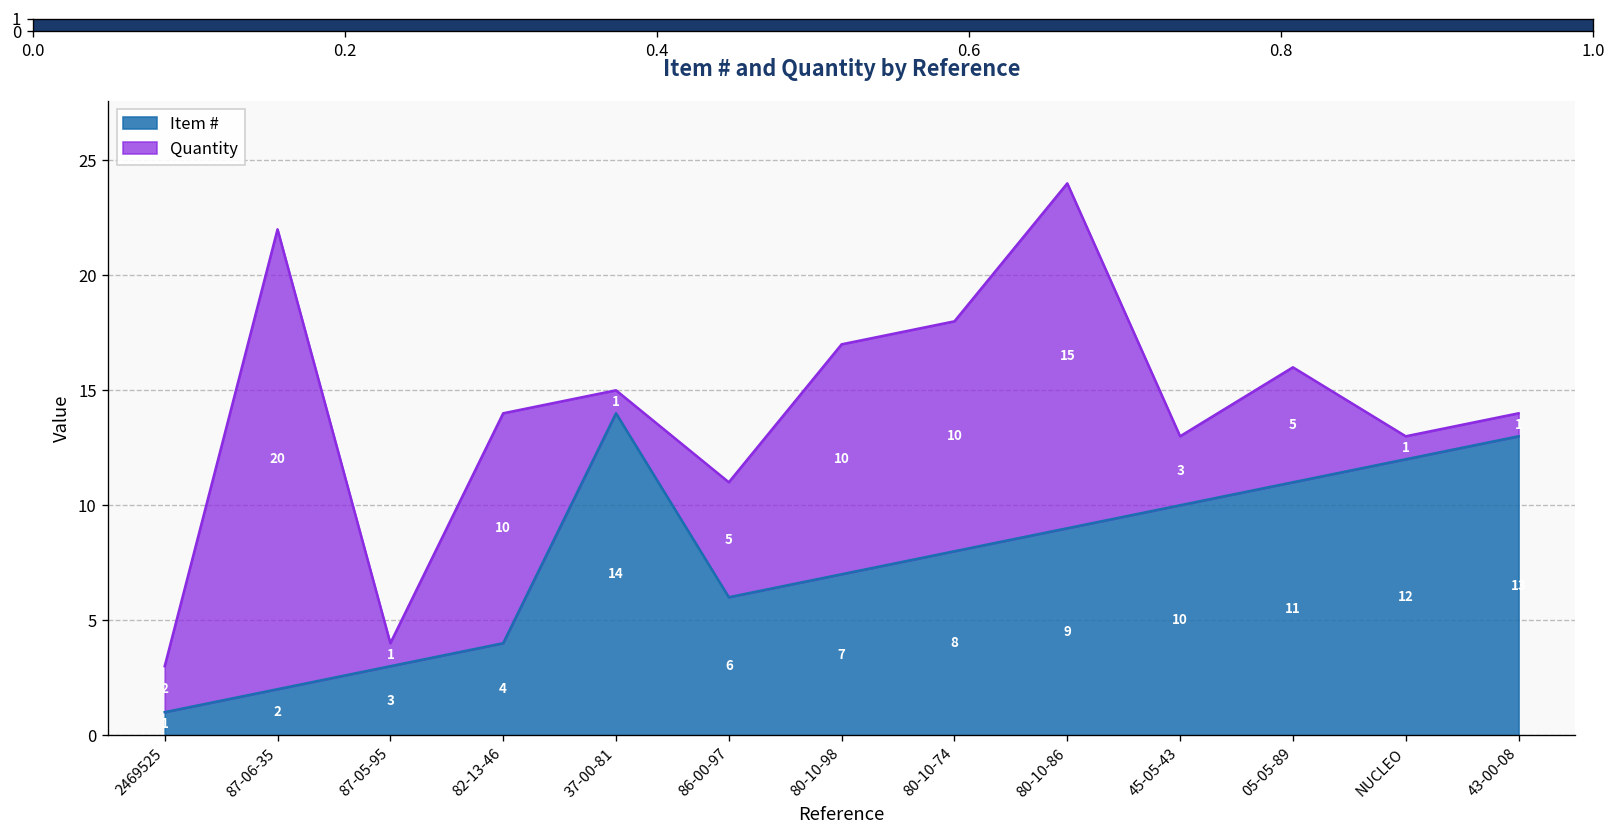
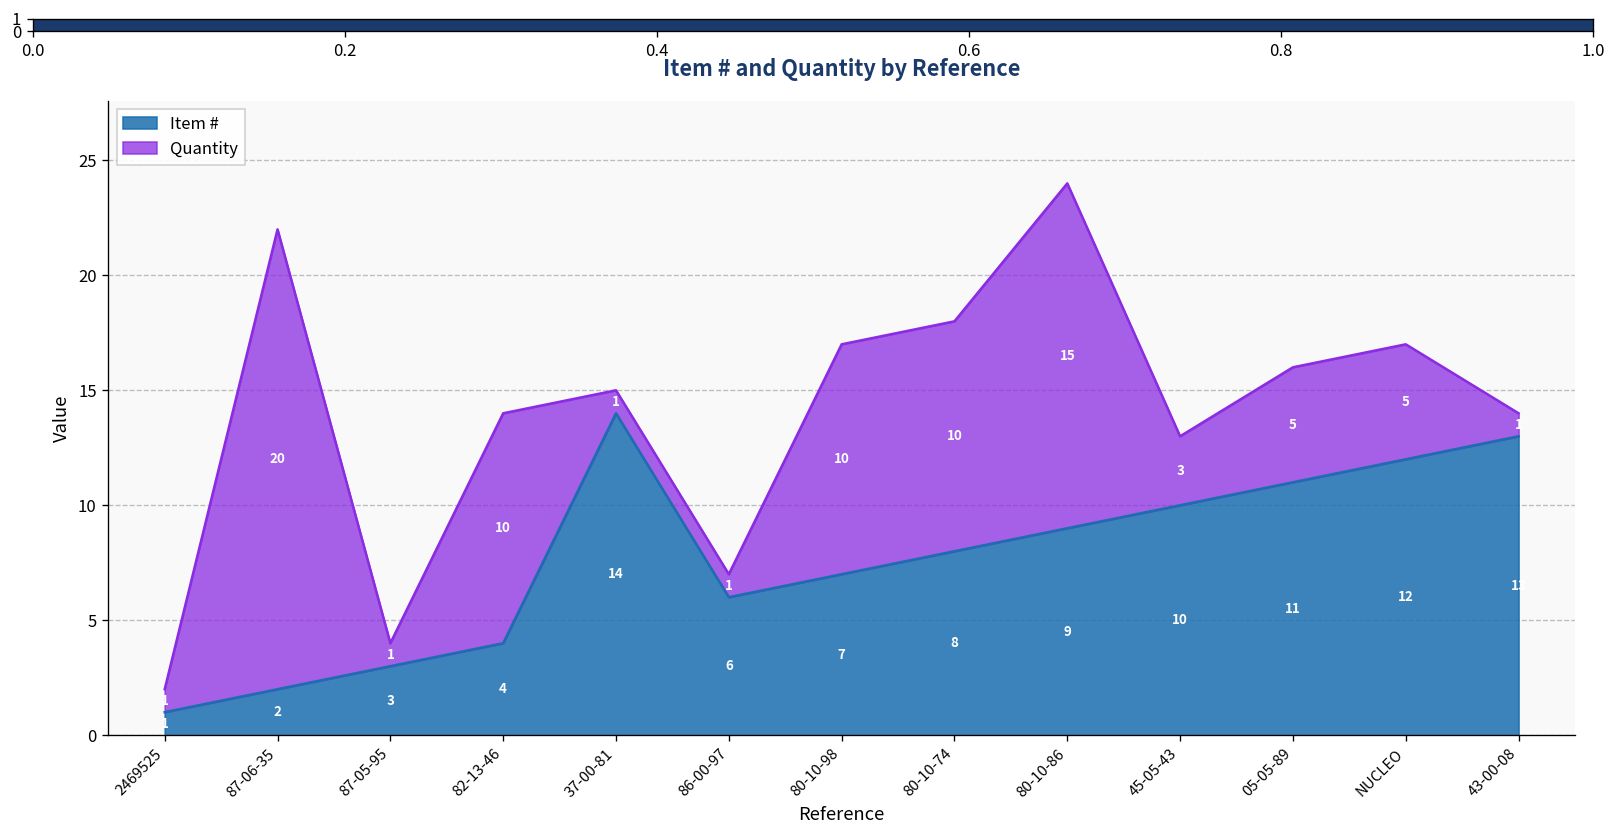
  {
    "Item #": {
      "2469525": 1,
      "87-06-35": 2,
      "87-05-95": 3
    },
    "Quantity": {
-     "2469525": 2,
+     "2469525": 1,
      "87-05-95": 1,
      "37-00-81": 1,
-     "86-00-97": 5,
+     "86-00-97": 1,
      "45-05-43": 3,
-     "NUCLEO": 1,
+     "NUCLEO": 5,
      "43-00-08": 1
    }
  }
